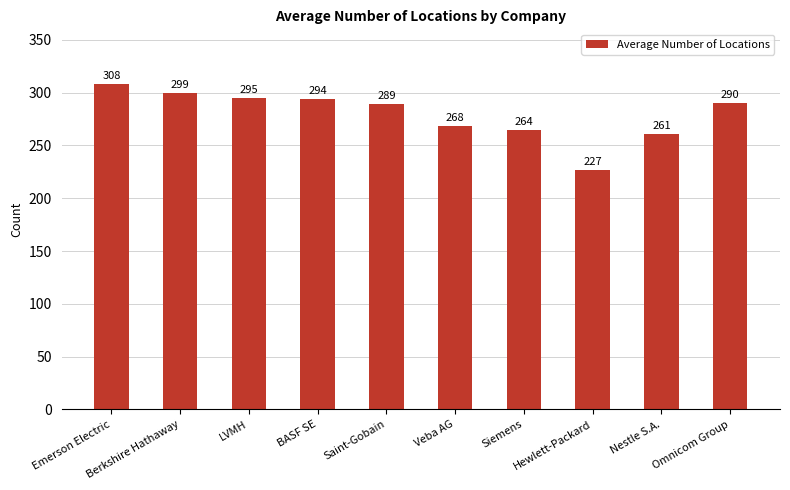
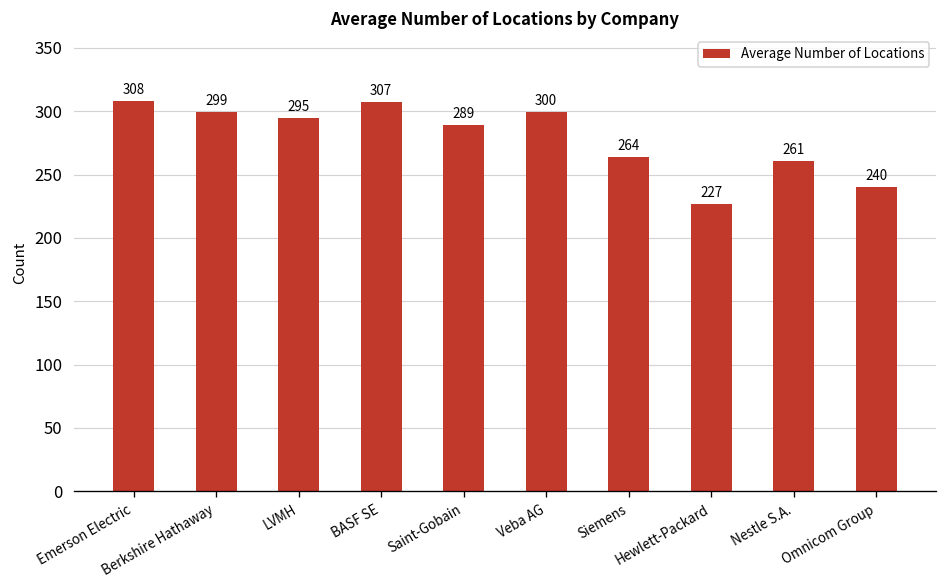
  {
    "Emerson Electric": 308,
    "Berkshire Hathaway": 299,
    "LVMH": 295,
-   "BASF SE": 294,
+   "BASF SE": 307,
    "Saint-Gobain": 289,
-   "Veba AG": 268,
+   "Veba AG": 300,
    "Siemens": 264,
    "Hewlett-Packard": 227,
    "Nestle S.A.": 261,
-   "Omnicom Group": 290
+   "Omnicom Group": 240
  }
